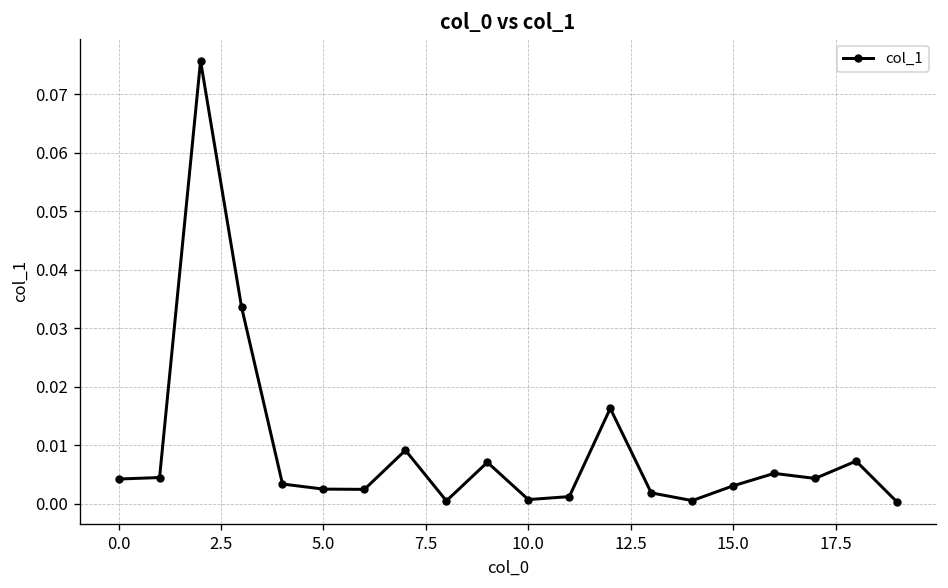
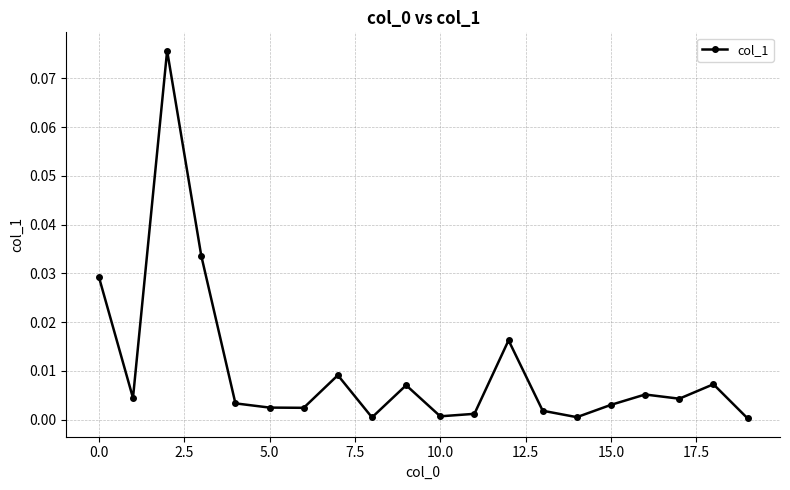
  {
-   "0.0": 0.004,
+   "0.0": 0.029,
    "5.0": 0.002,
    "10.0": 0.001,
    "15.0": 0.003
  }
